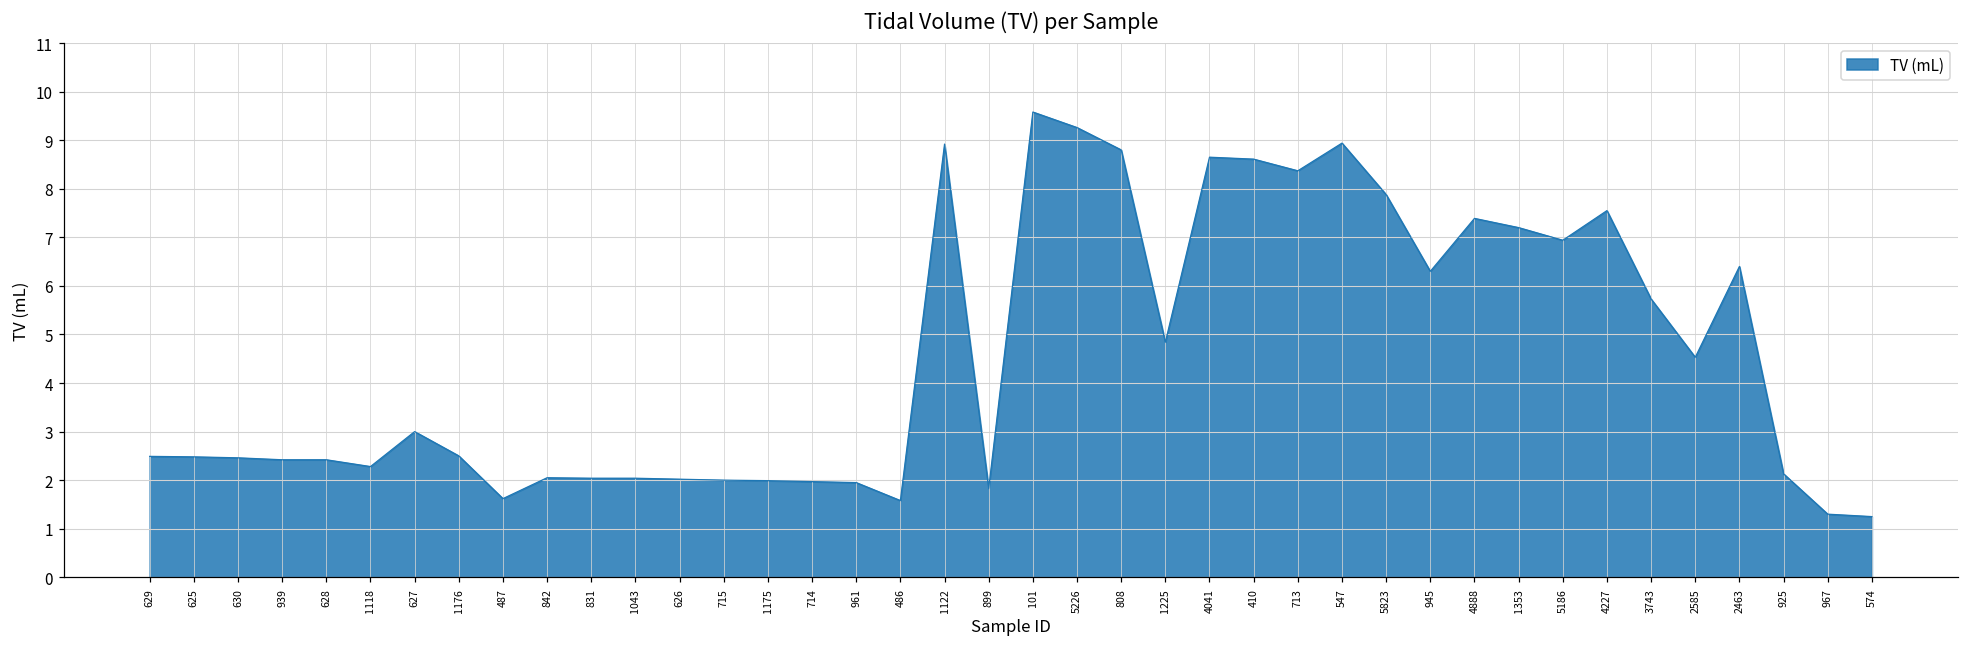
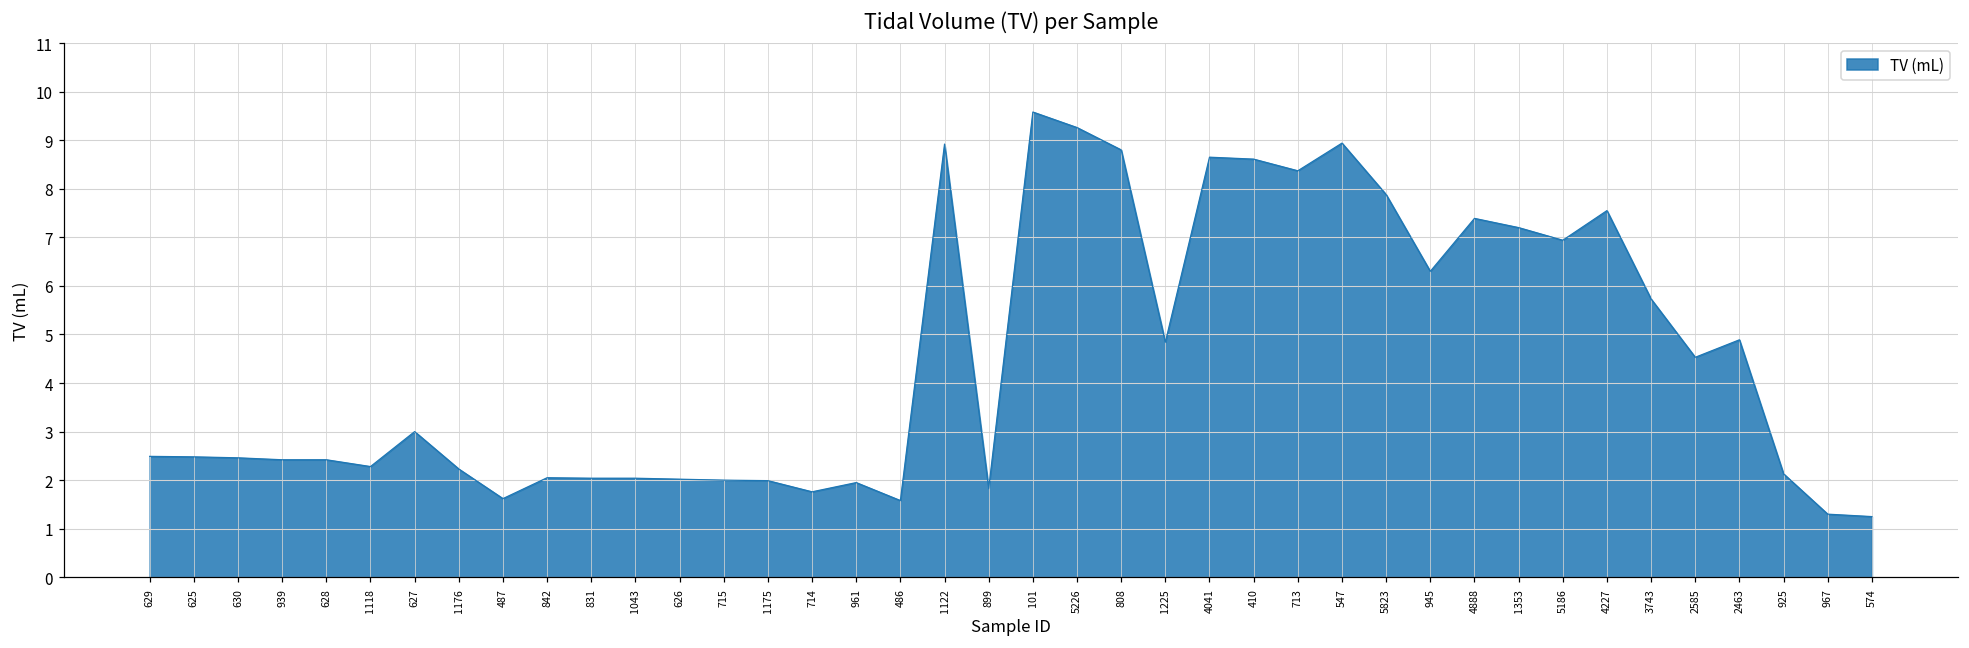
  {
    "629": 2.5,
    "625": 2.5,
    "630": 2.5,
    "939": 2.4,
    "628": 2.4,
    "1118": 2.3,
    "627": 3.0,
-   "1176": 2.5,
+   "1176": 2.2,
    "487": 1.6,
    "842": 2.1,
    "831": 2.0,
    "1043": 2.0,
    "626": 2.0,
    "715": 2.0,
    "1175": 2.0,
-   "714": 2.0,
+   "714": 1.8,
    "961": 2.0,
    "486": 1.6,
    "1122": 8.9,
    "899": 1.8,
    "101": 9.6,
    "5226": 9.3,
    "808": 8.8,
    "1225": 4.8,
    "4041": 8.7,
    "410": 8.6,
    "713": 8.4,
    "547": 8.9,
    "5823": 7.9,
    "945": 6.3,
    "4888": 7.4,
    "1353": 7.2,
    "5186": 6.9,
    "4227": 7.6,
    "3743": 5.7,
    "2585": 4.5,
-   "2463": 6.4,
+   "2463": 4.9,
    "925": 2.1,
    "967": 1.3,
    "574": 1.3
  }
